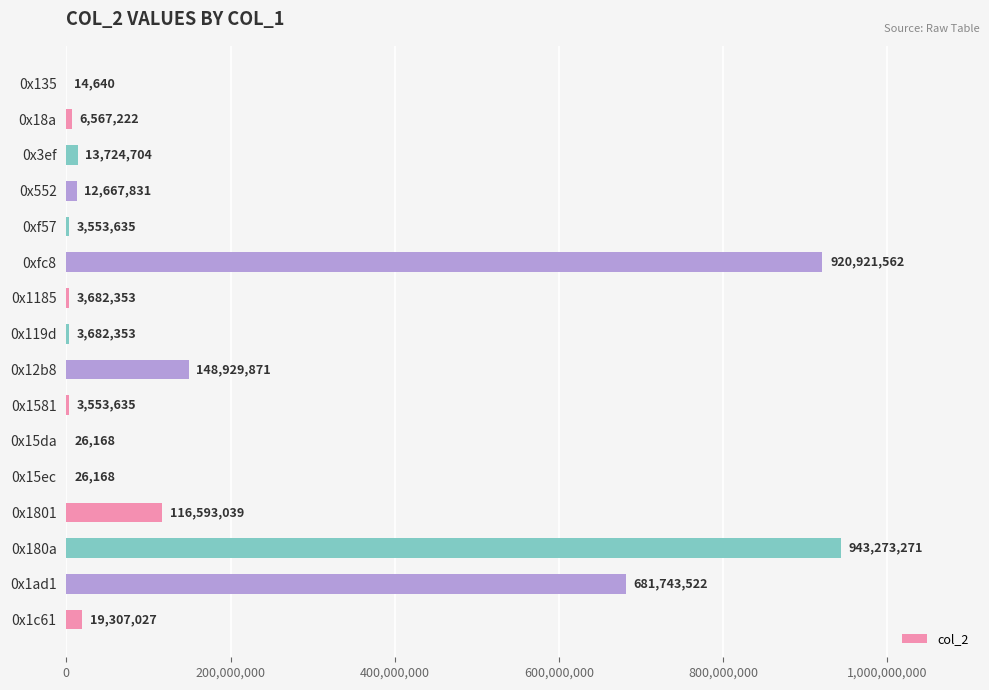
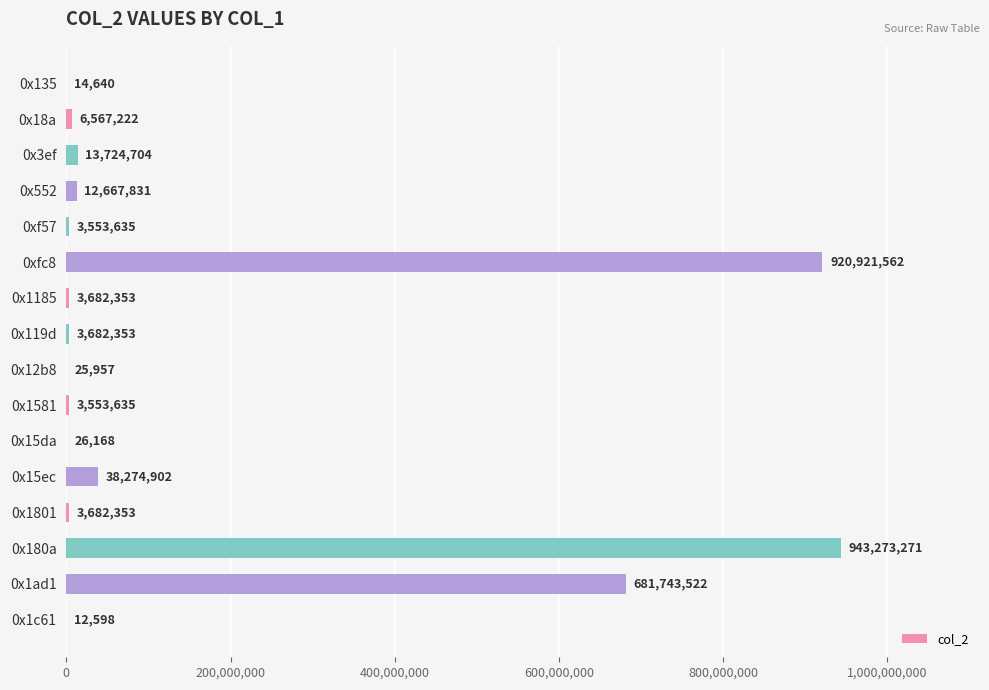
  {
    "0x135": "14,640",
    "0x18a": "6,567,222",
    "0x3ef": "13,724,704",
    "0x552": "12,667,831",
    "0xf57": "3,553,635",
    "0xfc8": "920,921,562",
    "0x1185": "3,682,353",
    "0x119d": "3,682,353",
-   "0x12b8": "148,929,871",
+   "0x12b8": "25,957",
    "0x1581": "3,553,635",
    "0x15da": "26,168",
-   "0x15ec": "26,168",
-   "0x1801": "116,593,039",
+   "0x15ec": "38,274,902",
+   "0x1801": "3,682,353",
    "0x180a": "943,273,271",
    "0x1ad1": "681,743,522",
-   "0x1c61": "19,307,027"
+   "0x1c61": "12,598"
  }
